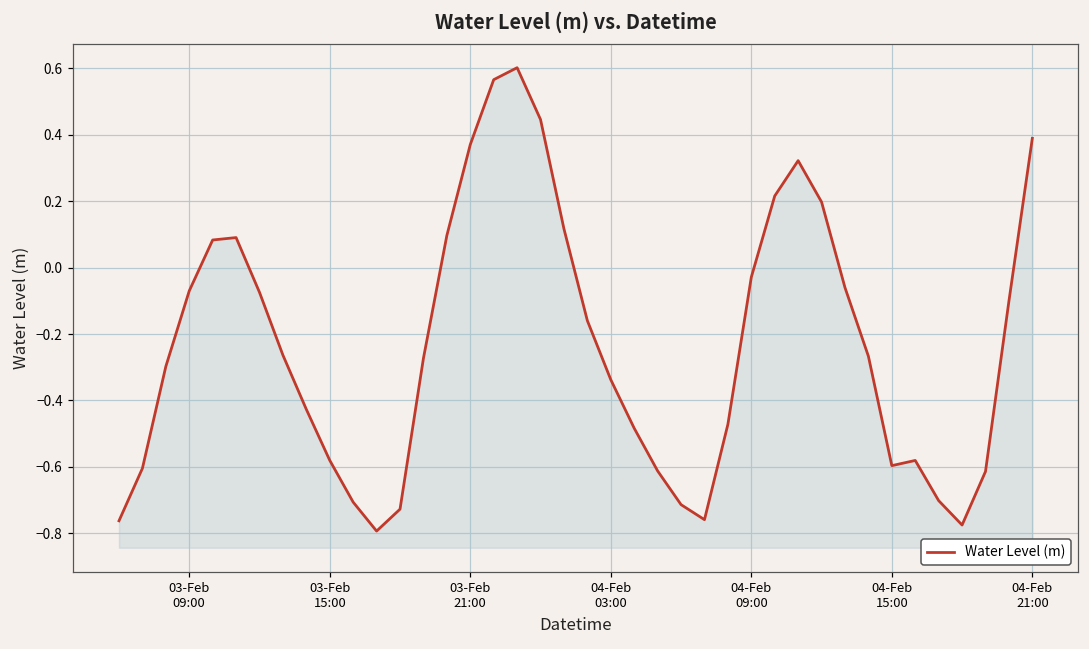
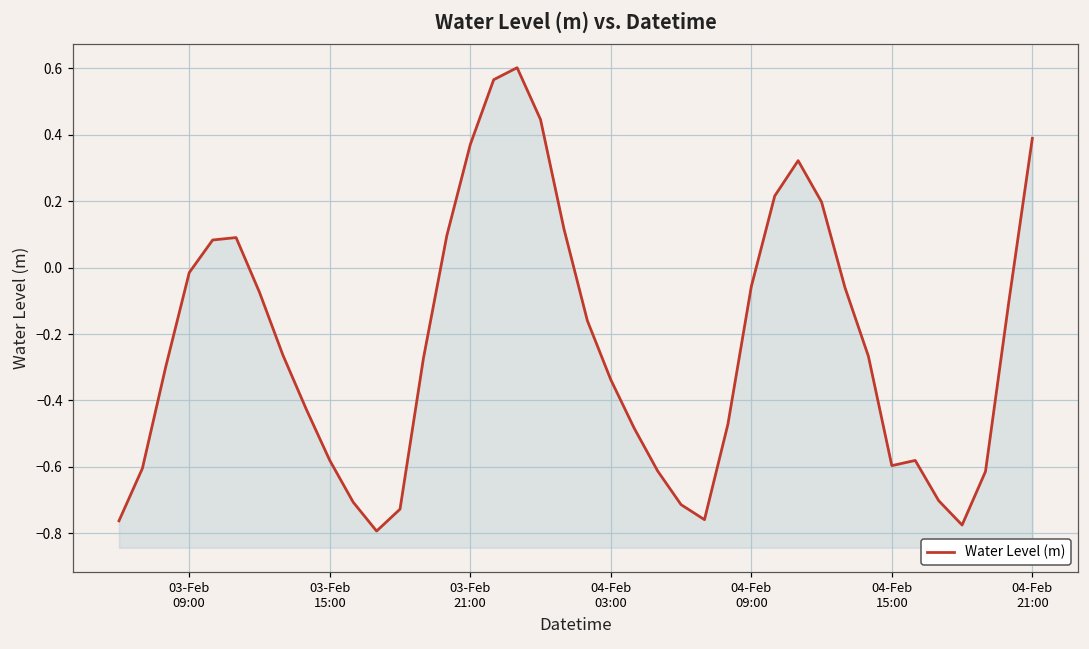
  {
-   "03-Feb 09:00": -0.07,
+   "03-Feb 09:00": -0.02,
    "03-Feb 15:00": -0.58,
    "03-Feb 21:00": 0.37,
    "04-Feb 03:00": -0.34,
-   "04-Feb 09:00": -0.03,
+   "04-Feb 09:00": -0.06,
    "04-Feb 15:00": -0.60,
    "04-Feb 21:00": 0.39
  }
